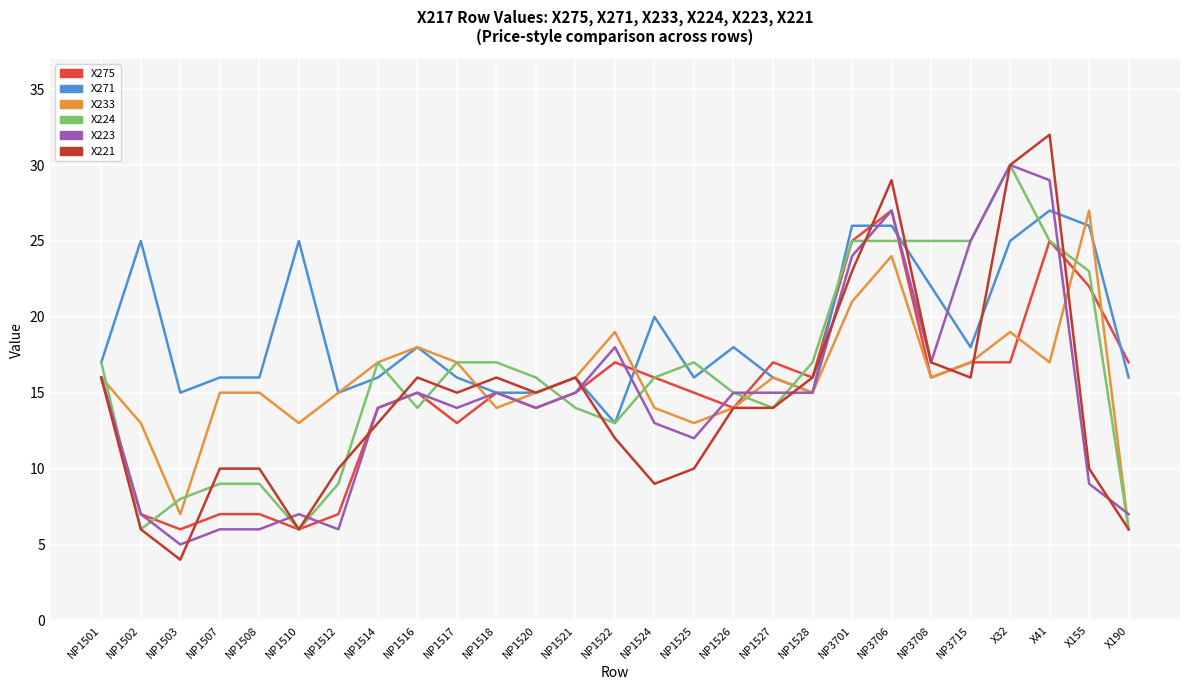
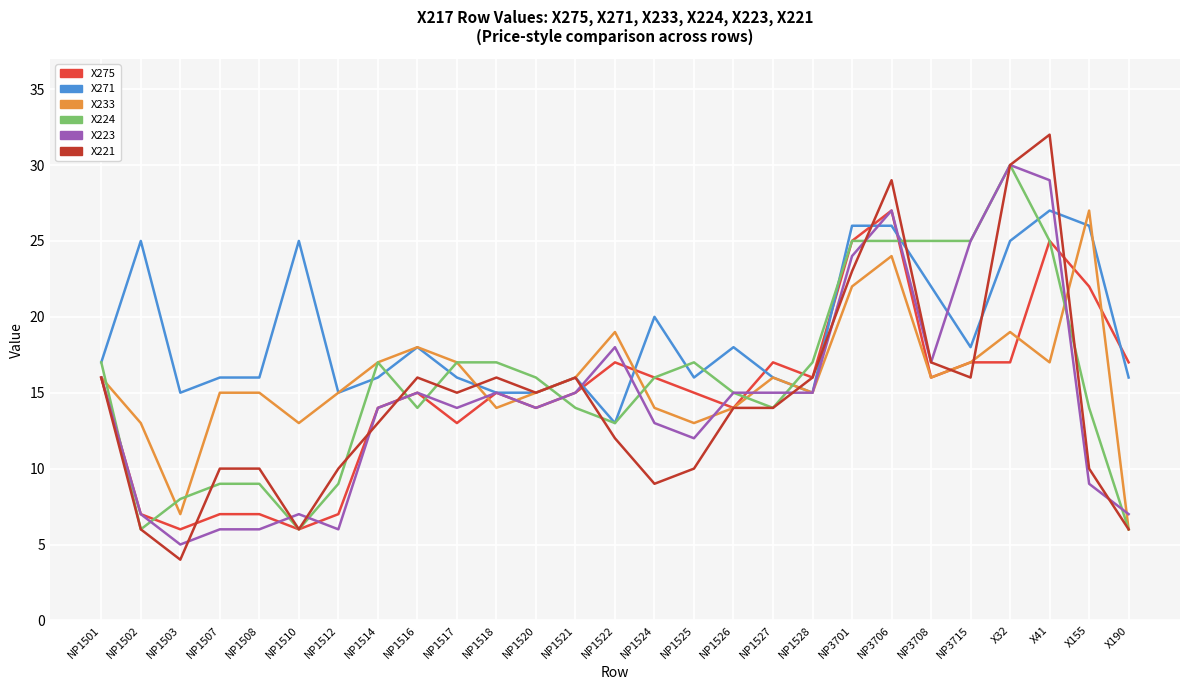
  {
    "X271": {
      "NP1502": 25,
      "NP1503": 15,
      "NP1507": 16,
      "NP1508": 16,
      "NP1510": 25,
      "NP1514": 16,
      "NP1517": 16,
      "NP1524": 20,
      "NP1525": 16,
      "NP1526": 18,
      "NP3701": 26,
      "NP3706": 26,
      "NP3708": 22,
      "NP3715": 18,
      "X32": 25,
      "X41": 27,
      "X155": 26,
      "X190": 16
    },
    "X233": {
      "NP1502": 13,
      "NP1503": 7,
      "NP1507": 15,
      "NP1508": 15,
      "NP1510": 13,
      "NP1518": 14,
      "NP1522": 19,
      "NP1524": 14,
      "NP1525": 13,
-     "NP3701": 21,
+     "NP3701": 22,
      "NP3706": 24,
      "X32": 19,
      "X41": 17,
      "X155": 27
    },
    "X224": {
      "NP1503": 8,
      "NP1507": 9,
      "NP1508": 9,
      "NP1512": 9,
      "NP1516": 14,
      "NP1518": 17,
      "NP1520": 16,
      "NP1521": 14,
      "NP1525": 17,
      "NP1528": 17,
      "NP3706": 25,
      "NP3708": 25,
-     "X155": 23
+     "X155": 14
    },
    "X223": {
      "NP1503": 5,
      "NP1507": 6,
      "NP1508": 6,
      "NP1510": 7,
      "NP1512": 6,
      "NP1517": 14,
      "NP1522": 18,
      "NP1524": 13,
      "NP1525": 12,
      "NP1527": 15,
      "NP3701": 24,
      "X41": 29,
      "X155": 9,
      "X190": 7
    }
  }
